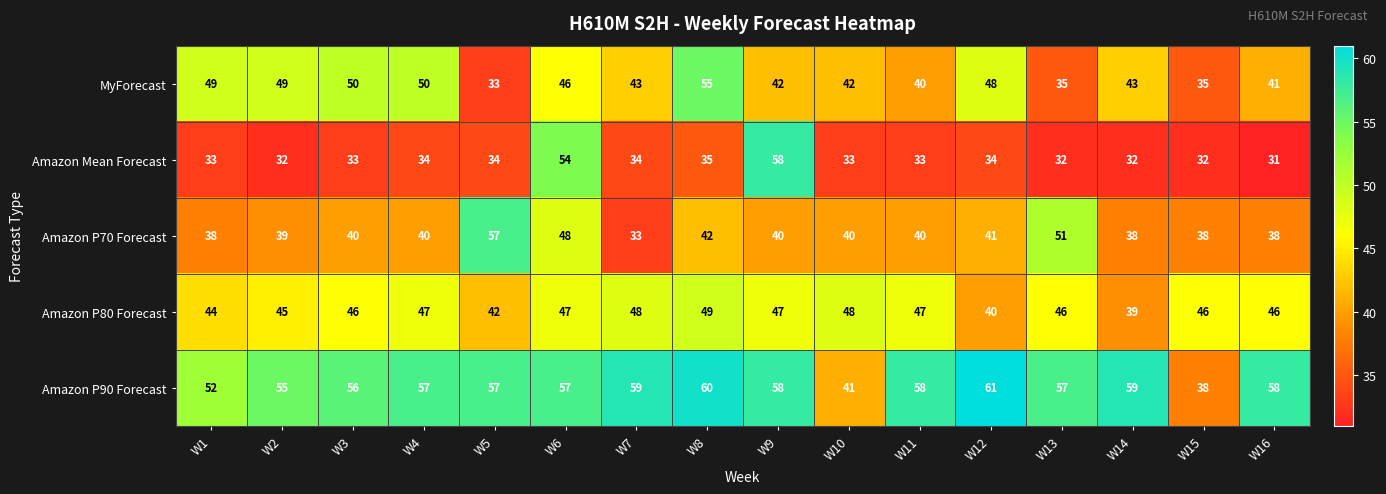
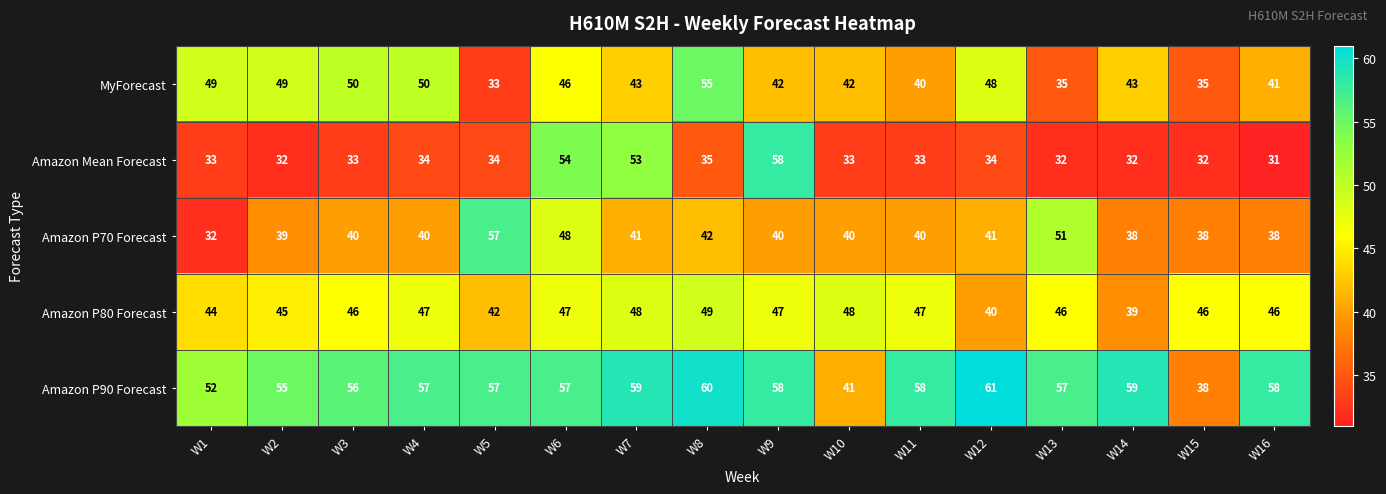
  {
    "MyForecast": {
      "W1": 49,
      "W2": 49,
      "W3": 50,
      "W4": 50,
      "W5": 33,
      "W6": 46,
      "W7": 43,
      "W8": 55,
      "W9": 42,
      "W10": 42,
      "W11": 40,
      "W12": 48,
      "W13": 35,
      "W14": 43,
      "W15": 35,
      "W16": 41
    },
    "Amazon Mean Forecast": {
      "W1": 33,
      "W2": 32,
      "W3": 33,
      "W4": 34,
      "W5": 34,
      "W6": 54,
-     "W7": 34,
+     "W7": 53,
      "W8": 35,
      "W9": 58,
      "W10": 33,
      "W11": 33,
      "W12": 34,
      "W13": 32,
      "W14": 32,
      "W15": 32,
      "W16": 31
    },
    "Amazon P70 Forecast": {
-     "W1": 38,
+     "W1": 32,
      "W2": 39,
      "W3": 40,
      "W4": 40,
      "W5": 57,
      "W6": 48,
-     "W7": 33,
+     "W7": 41,
      "W8": 42,
      "W9": 40,
      "W10": 40,
      "W11": 40,
      "W12": 41,
      "W13": 51,
      "W14": 38,
      "W15": 38,
      "W16": 38
    },
    "Amazon P80 Forecast": {
      "W1": 44,
      "W2": 45,
      "W3": 46,
      "W4": 47,
      "W5": 42,
      "W6": 47,
      "W7": 48,
      "W8": 49,
      "W9": 47,
      "W10": 48,
      "W11": 47,
      "W12": 40,
      "W13": 46,
      "W14": 39,
      "W15": 46,
      "W16": 46
    },
    "Amazon P90 Forecast": {
      "W1": 52,
      "W2": 55,
      "W3": 56,
      "W4": 57,
      "W5": 57,
      "W6": 57,
      "W7": 59,
      "W8": 60,
      "W9": 58,
      "W10": 41,
      "W11": 58,
      "W12": 61,
      "W13": 57,
      "W14": 59,
      "W15": 38,
      "W16": 58
    }
  }
